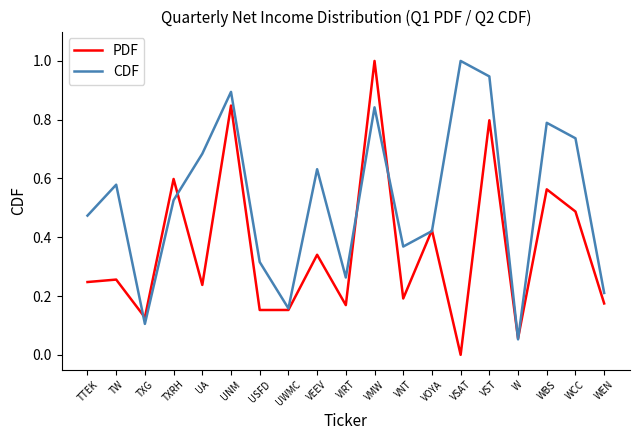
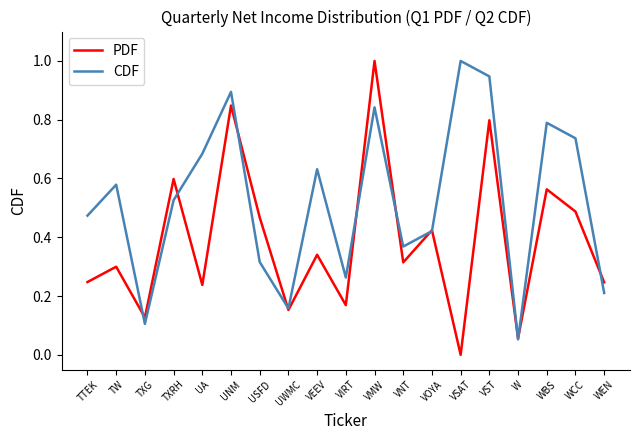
  {
    "PDF": {
      "TTEK": 0.25,
-     "TW": 0.26,
+     "TW": 0.30,
      "TXG": 0.13,
      "TXRH": 0.60,
      "UA": 0.24,
      "UNM": 0.85,
-     "USFD": 0.15,
+     "USFD": 0.47,
      "VEEV": 0.34,
      "VIRT": 0.17,
      "VMW": 1.00,
-     "VNT": 0.19,
+     "VNT": 0.31,
      "VSAT": 0.00,
      "VST": 0.80,
      "WBS": 0.56,
      "WCC": 0.49,
-     "WEN": 0.17
+     "WEN": 0.25
    },
    "CDF": {
      "TTEK": 0.47,
      "TW": 0.58,
      "TXG": 0.11,
      "TXRH": 0.53,
      "UA": 0.68,
      "UNM": 0.89,
      "USFD": 0.32,
      "VEEV": 0.63,
      "VIRT": 0.26,
      "VMW": 0.84,
      "VNT": 0.37,
      "VSAT": 1.00,
      "VST": 0.95,
      "WBS": 0.79,
      "WCC": 0.74,
      "WEN": 0.21
    }
  }
